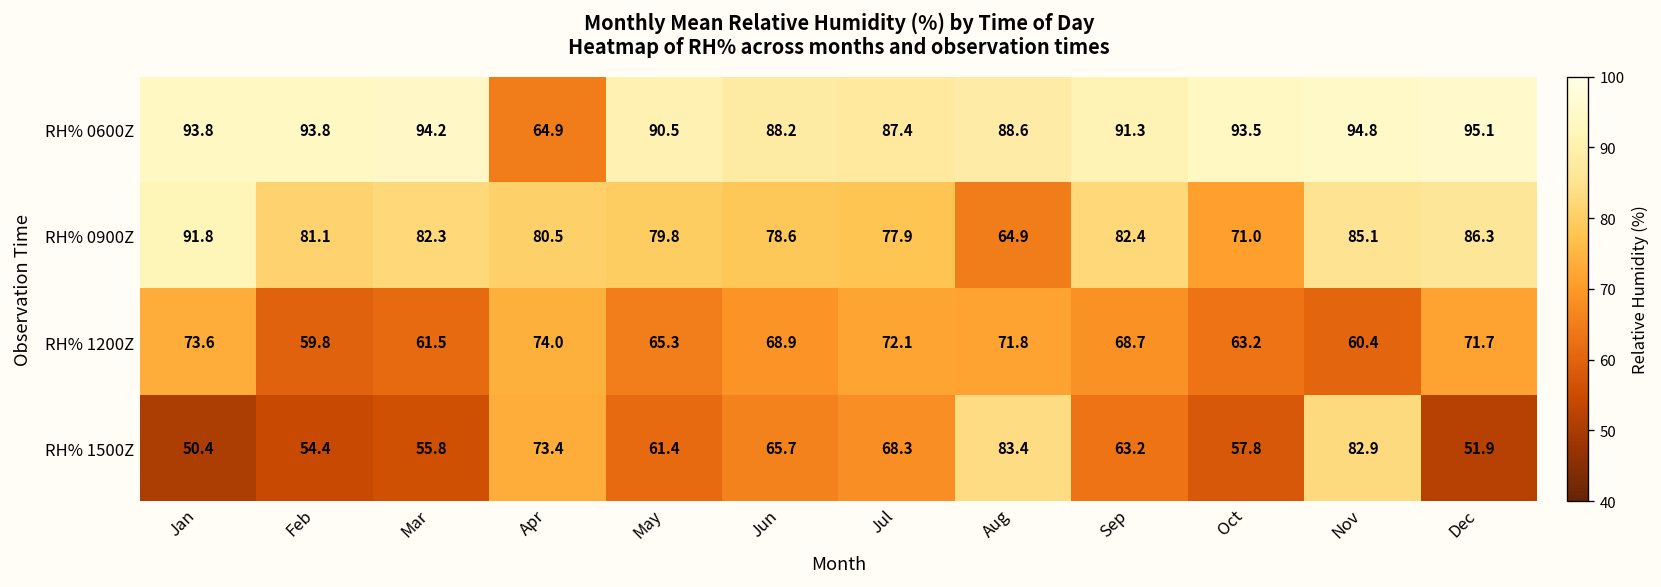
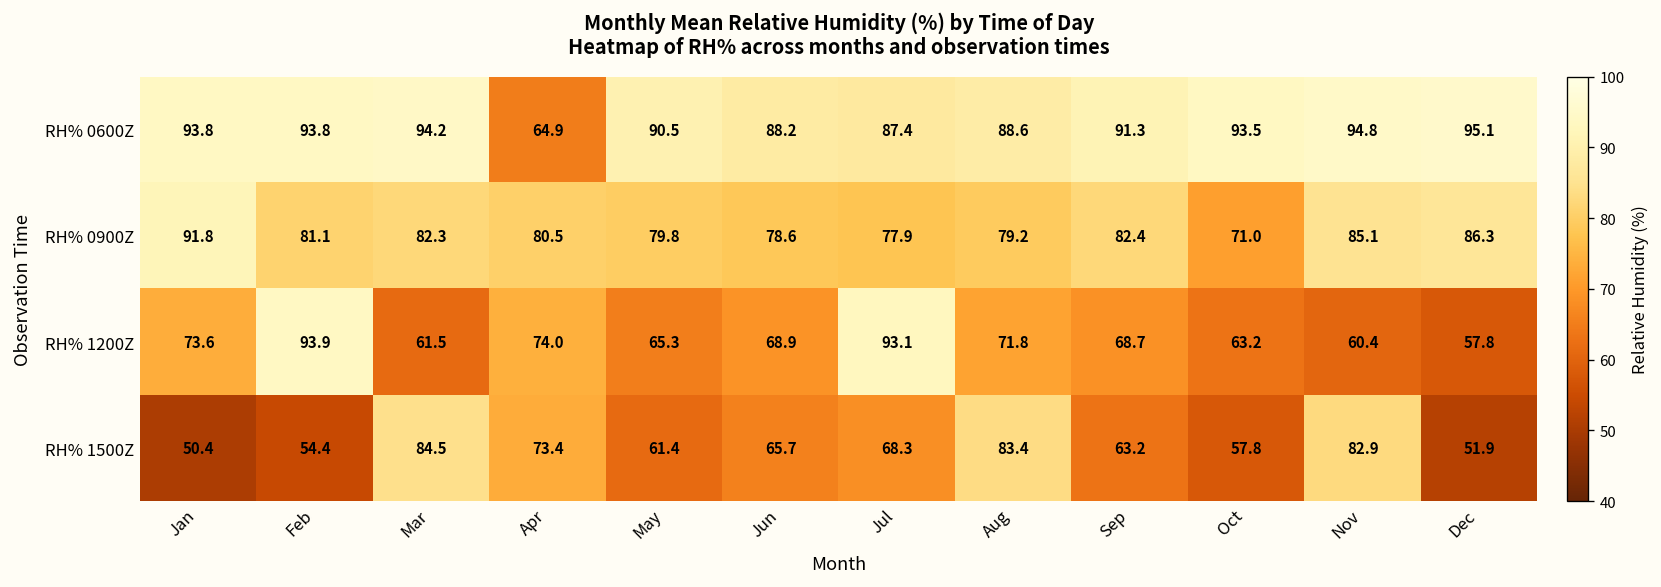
  {
    "RH% 0600Z": {
      "Jan": 93.8,
      "Feb": 93.8,
      "Mar": 94.2,
      "Apr": 64.9,
      "May": 90.5,
      "Jun": 88.2,
      "Jul": 87.4,
      "Aug": 88.6,
      "Sep": 91.3,
      "Oct": 93.5,
      "Nov": 94.8,
      "Dec": 95.1
    },
    "RH% 0900Z": {
      "Jan": 91.8,
      "Feb": 81.1,
      "Mar": 82.3,
      "Apr": 80.5,
      "May": 79.8,
      "Jun": 78.6,
      "Jul": 77.9,
-     "Aug": 64.9,
+     "Aug": 79.2,
      "Sep": 82.4,
      "Oct": 71.0,
      "Nov": 85.1,
      "Dec": 86.3
    },
    "RH% 1200Z": {
      "Jan": 73.6,
-     "Feb": 59.8,
+     "Feb": 93.9,
      "Mar": 61.5,
      "Apr": 74.0,
      "May": 65.3,
      "Jun": 68.9,
-     "Jul": 72.1,
+     "Jul": 93.1,
      "Aug": 71.8,
      "Sep": 68.7,
      "Oct": 63.2,
      "Nov": 60.4,
-     "Dec": 71.7
+     "Dec": 57.8
    },
    "RH% 1500Z": {
      "Jan": 50.4,
      "Feb": 54.4,
-     "Mar": 55.8,
+     "Mar": 84.5,
      "Apr": 73.4,
      "May": 61.4,
      "Jun": 65.7,
      "Jul": 68.3,
      "Aug": 83.4,
      "Sep": 63.2,
      "Oct": 57.8,
      "Nov": 82.9,
      "Dec": 51.9
    }
  }
